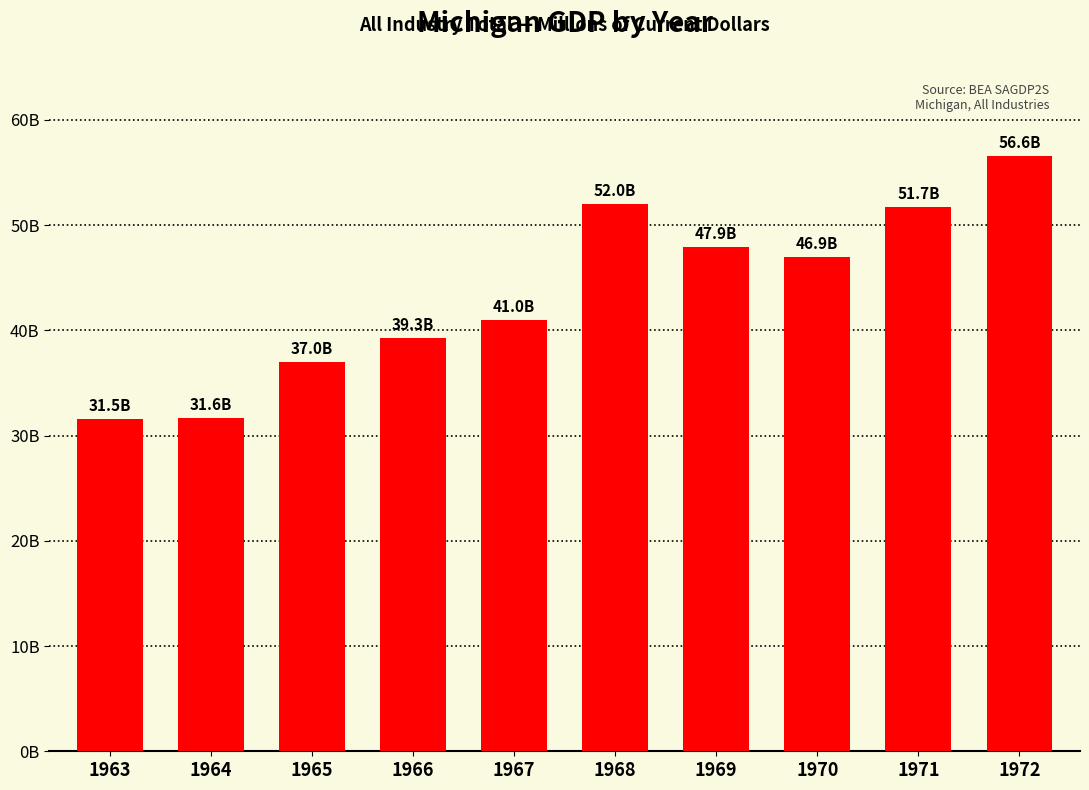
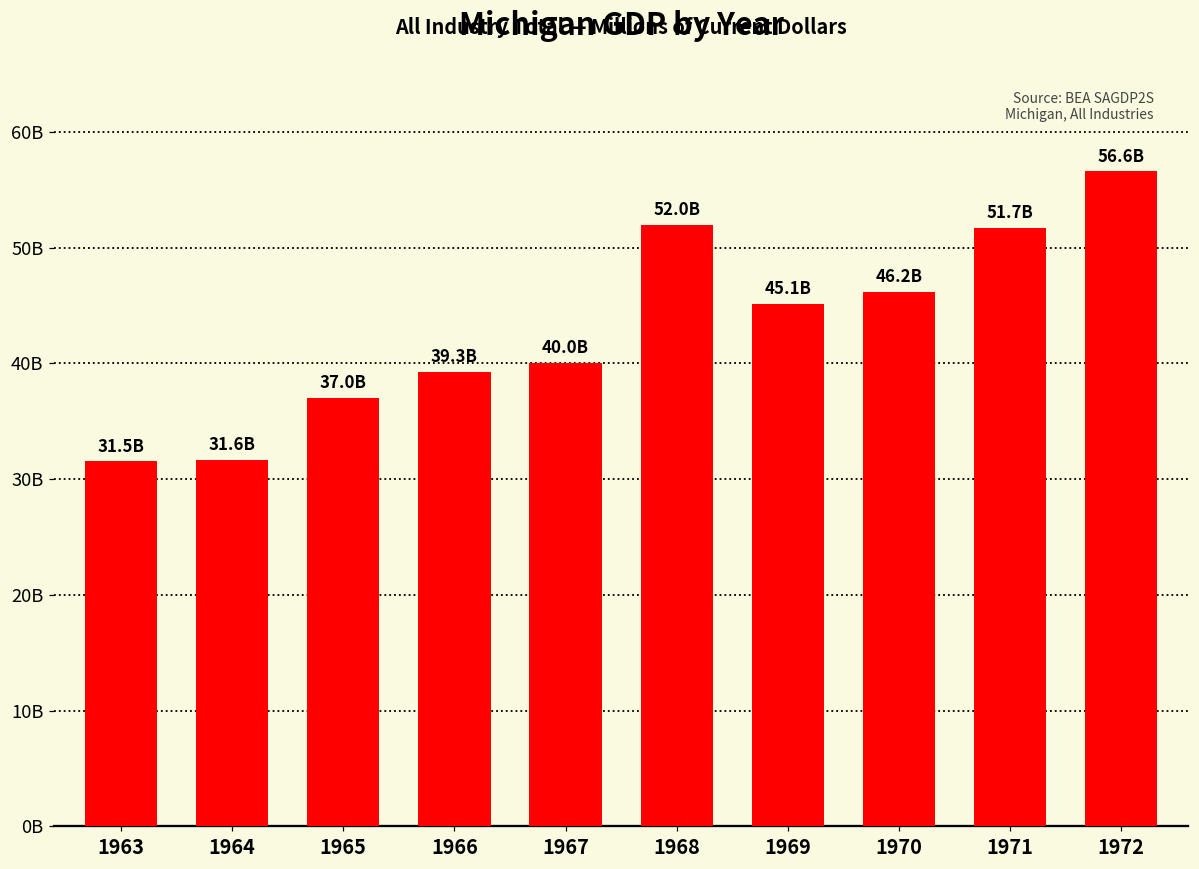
  {
    "1963": "31.5B",
    "1964": "31.6B",
    "1965": "37.0B",
    "1966": "39.3B",
-   "1967": "41.0B",
+   "1967": "40.0B",
    "1968": "52.0B",
-   "1969": "47.9B",
-   "1970": "46.9B",
+   "1969": "45.1B",
+   "1970": "46.2B",
    "1971": "51.7B",
    "1972": "56.6B"
  }
